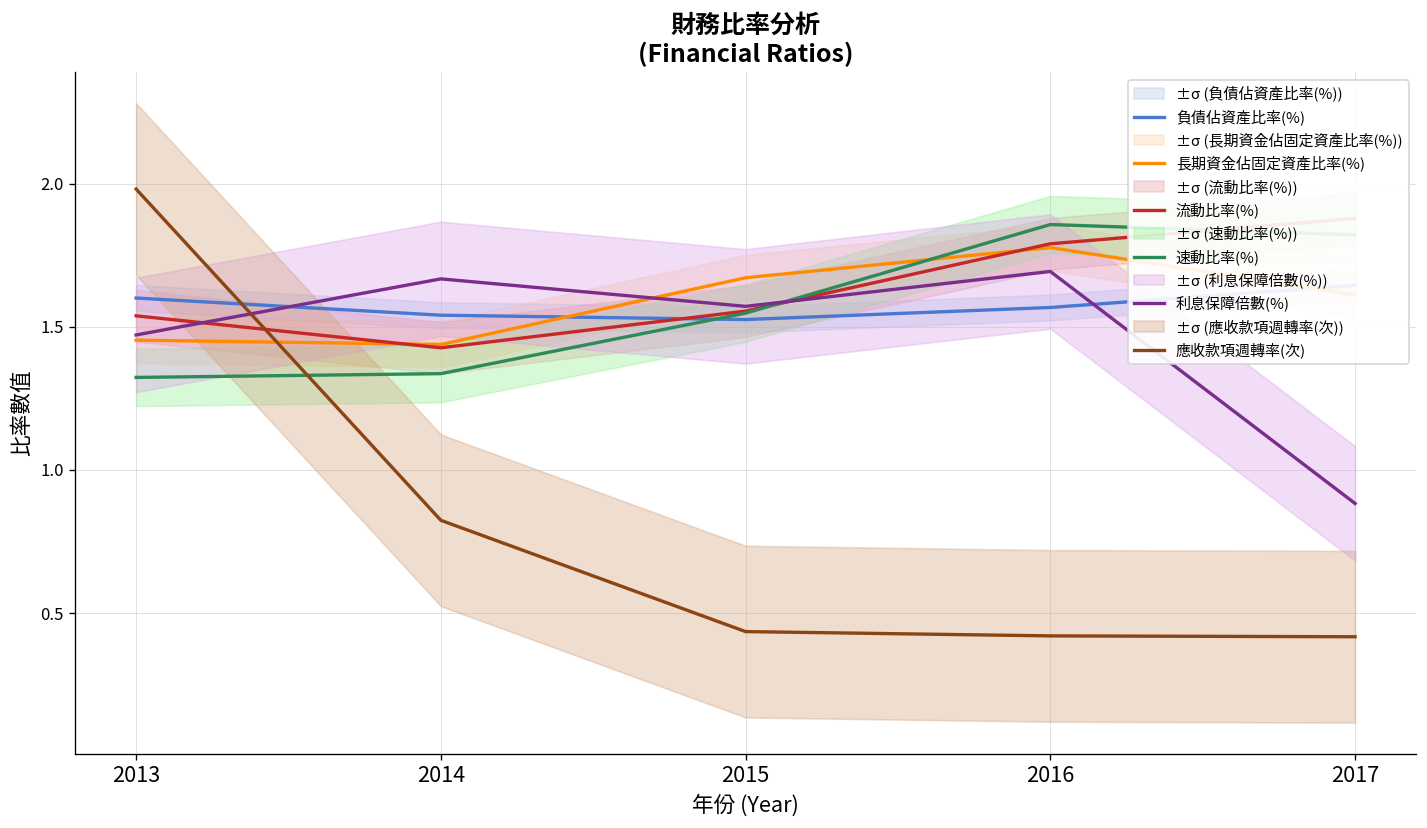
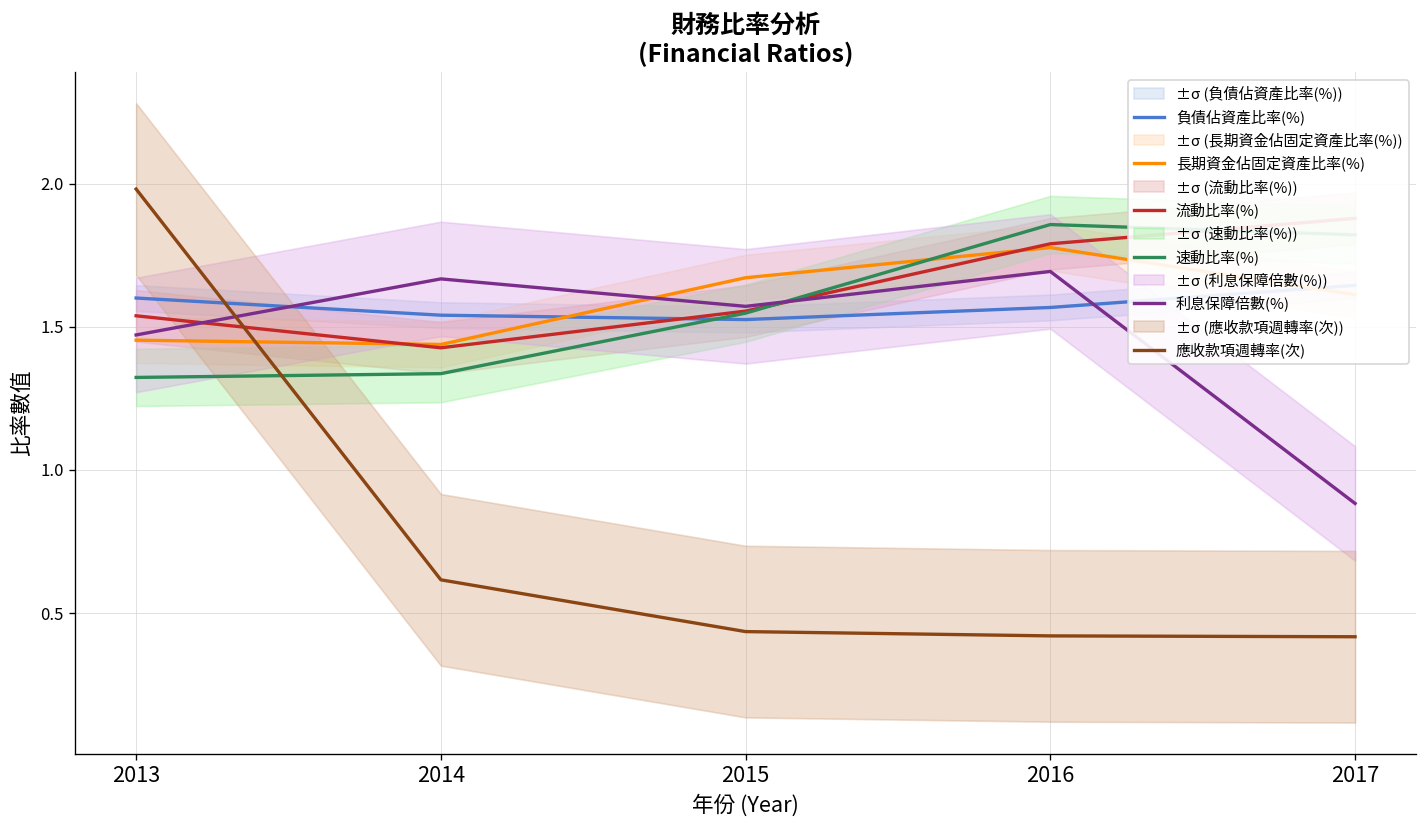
  {
    "負債佔資產比率(%)": {
      "2013": 1.60,
      "2014": 1.54,
      "2015": 1.53,
      "2016": 1.57
    },
    "長期資金佔固定資產比率(%)": {
      "2013": 1.45,
      "2015": 1.67,
      "2016": 1.78
    },
    "流動比率(%)": {
      "2016": 1.79
    },
    "速動比率(%)": {
      "2013": 1.32,
      "2014": 1.34
    },
    "利息保障倍數(%)": {
      "2013": 1.47,
      "2014": 1.67,
      "2016": 1.69,
      "2017": 0.88
    },
    "應收款項週轉率(次)": {
      "2013": 1.98,
-     "2014": 0.82,
+     "2014": 0.62,
      "2015": 0.44,
      "2016": 0.42,
      "2017": 0.42
    }
  }
